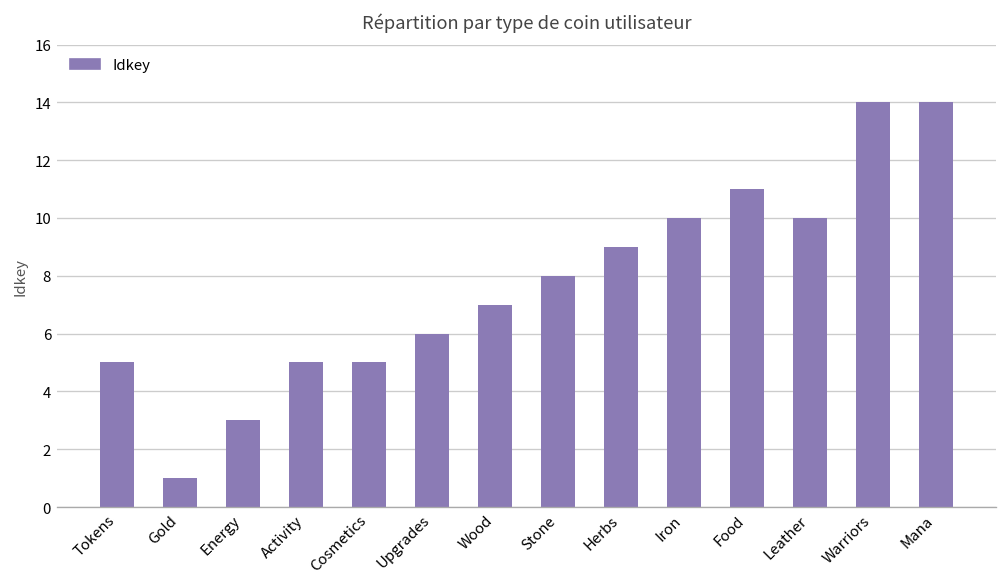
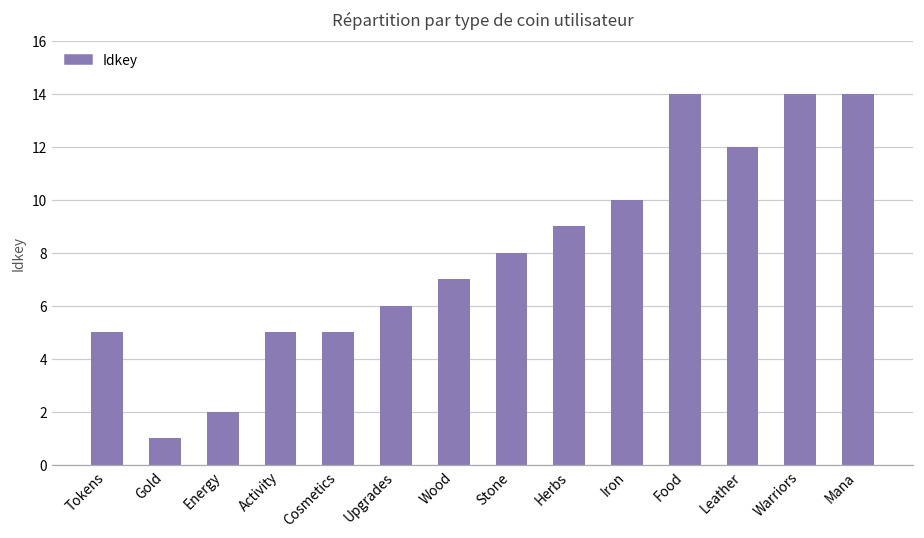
  {
    "Tokens": 5,
    "Gold": 1,
-   "Energy": 3,
+   "Energy": 2,
    "Activity": 5,
    "Cosmetics": 5,
    "Upgrades": 6,
    "Wood": 7,
    "Stone": 8,
    "Herbs": 9,
    "Iron": 10,
-   "Food": 11,
-   "Leather": 10,
+   "Food": 14,
+   "Leather": 12,
    "Warriors": 14,
    "Mana": 14
  }
